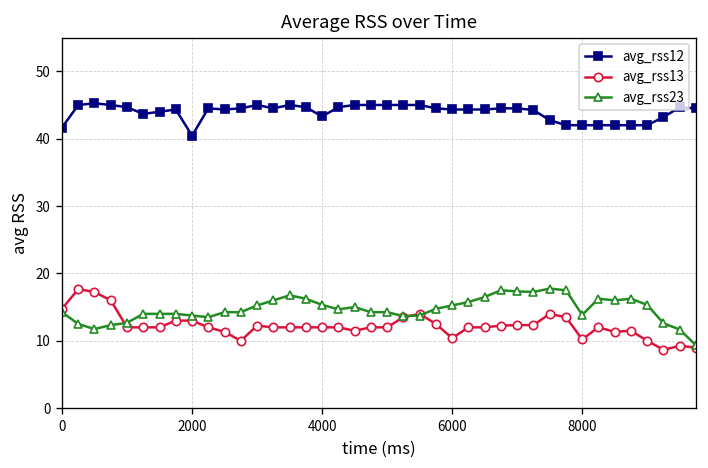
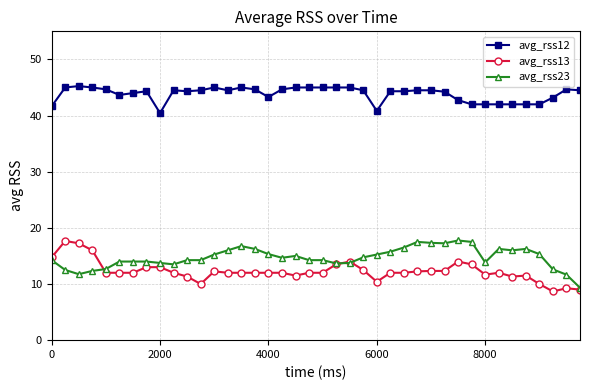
  {
    "avg_rss12": {
      "0": 42,
      "2000": 40,
      "4000": 43,
-     "6000": 44,
+     "6000": 41,
      "8000": 42
    },
    "avg_rss13": {
      "0": 15,
      "2000": 13,
      "4000": 12,
      "6000": 10,
-     "8000": 10
+     "8000": 12
    },
    "avg_rss23": {
      "0": 14,
      "2000": 14,
      "4000": 15,
      "6000": 15,
      "8000": 14
    }
  }
